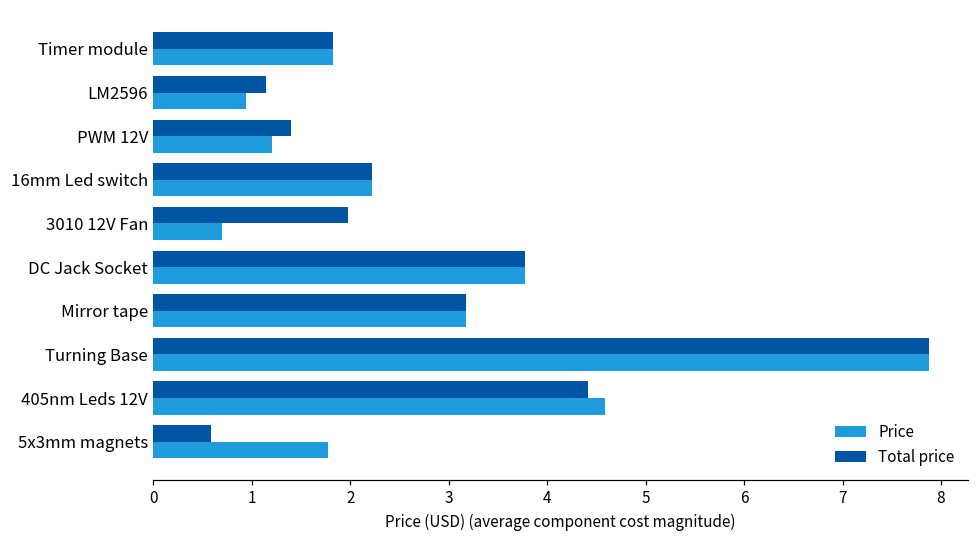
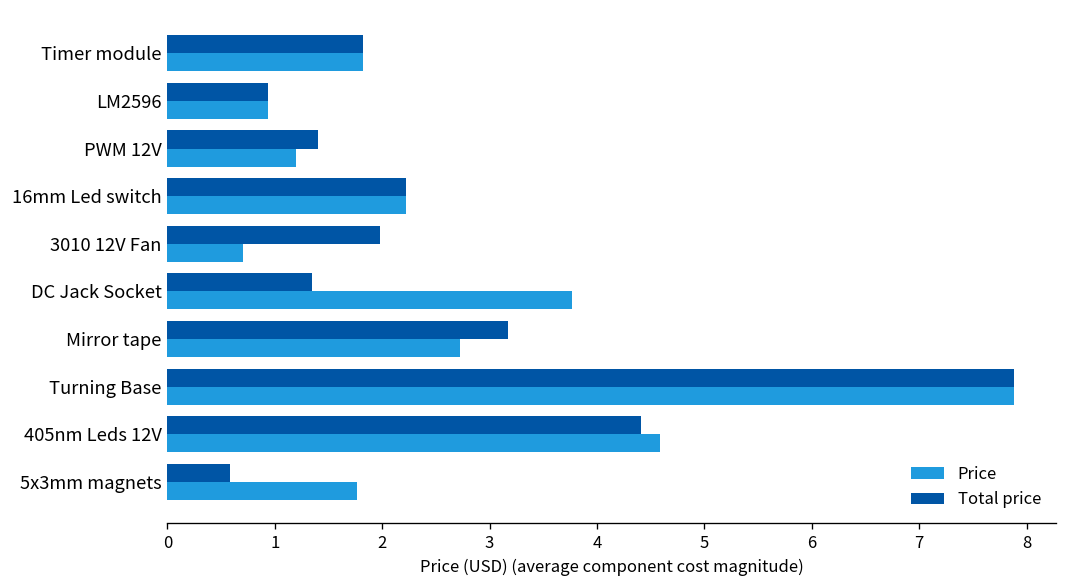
  {
    "Price": {
      "Timer module": 1.8,
      "LM2596": 0.9,
      "PWM 12V": 1.2,
      "16mm Led switch": 2.2,
      "3010 12V Fan": 0.7,
      "DC Jack Socket": 3.8,
-     "Mirror tape": 3.2,
+     "Mirror tape": 2.7,
      "Turning Base": 7.9,
      "405nm Leds 12V": 4.6,
      "5x3mm magnets": 1.8
    },
    "Total price": {
      "Timer module": 1.8,
-     "LM2596": 1.1,
+     "LM2596": 0.9,
      "PWM 12V": 1.4,
      "16mm Led switch": 2.2,
      "3010 12V Fan": 2.0,
-     "DC Jack Socket": 3.8,
+     "DC Jack Socket": 1.4,
      "Mirror tape": 3.2,
      "Turning Base": 7.9,
      "405nm Leds 12V": 4.4,
      "5x3mm magnets": 0.6
    }
  }
